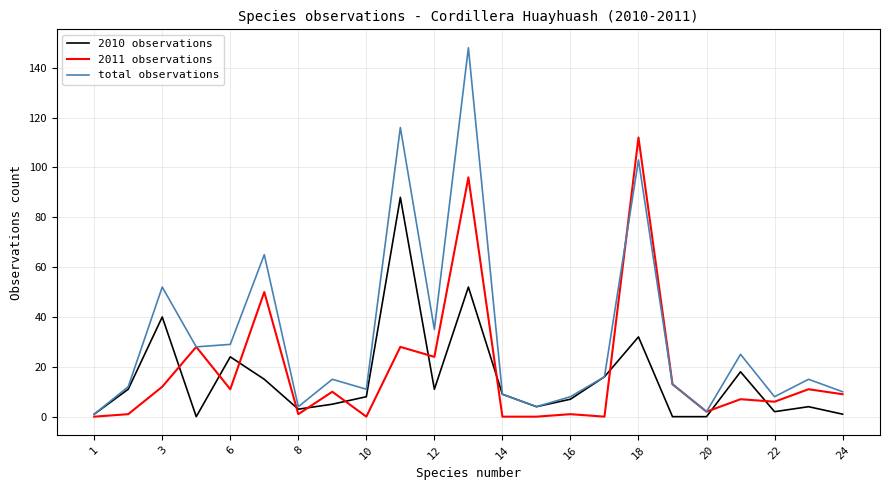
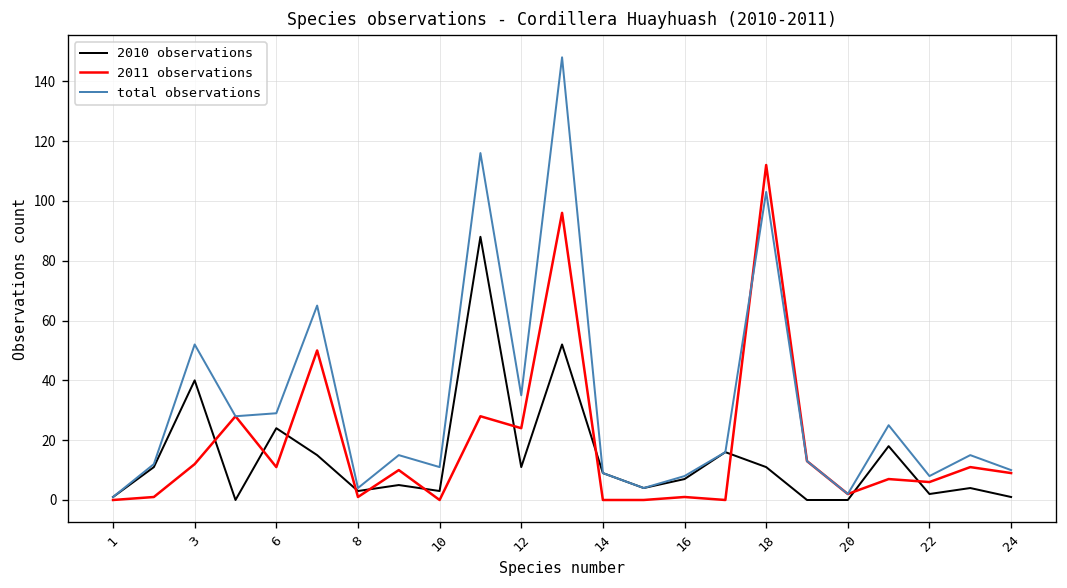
  {
    "2010 observations": {
      "3": 40,
      "6": 24,
-     "10": 8,
+     "10": 3,
      "12": 11,
-     "18": 32,
+     "18": 11,
      "20": 0,
      "22": 2,
      "24": 1
    },
    "2011 observations": {
      "3": 12,
      "6": 11,
      "8": 1,
      "10": 0,
      "12": 24,
      "14": 0,
      "16": 1,
      "18": 112,
      "22": 6
    },
    "total observations": {
      "3": 52,
      "6": 29,
      "10": 11,
      "12": 35,
      "18": 103,
      "22": 8
    }
  }
